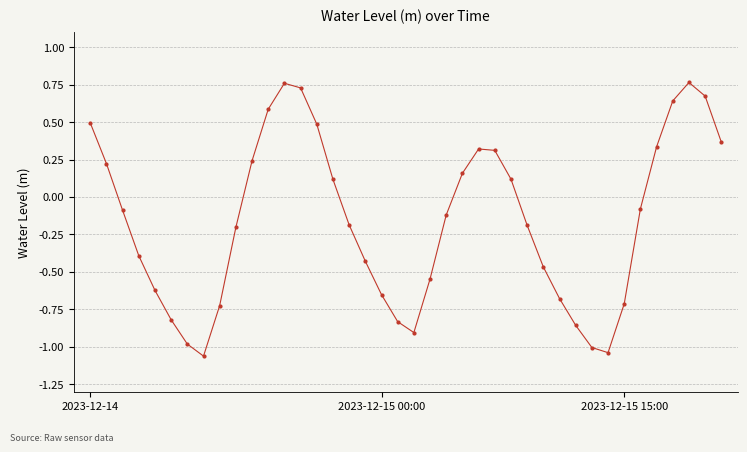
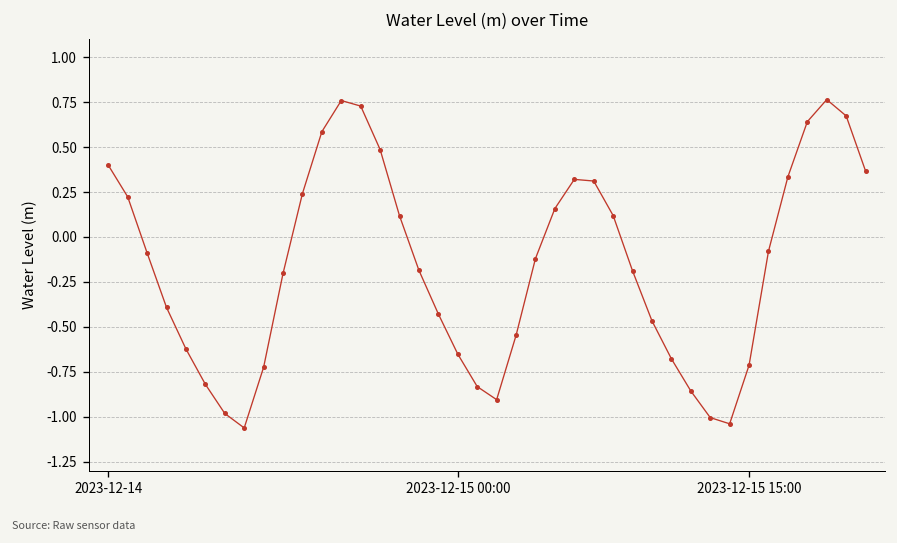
  {
-   "2023-12-14": 0.49,
+   "2023-12-14": 0.40,
    "2023-12-15 00:00": -0.65,
    "2023-12-15 15:00": -0.71
  }
